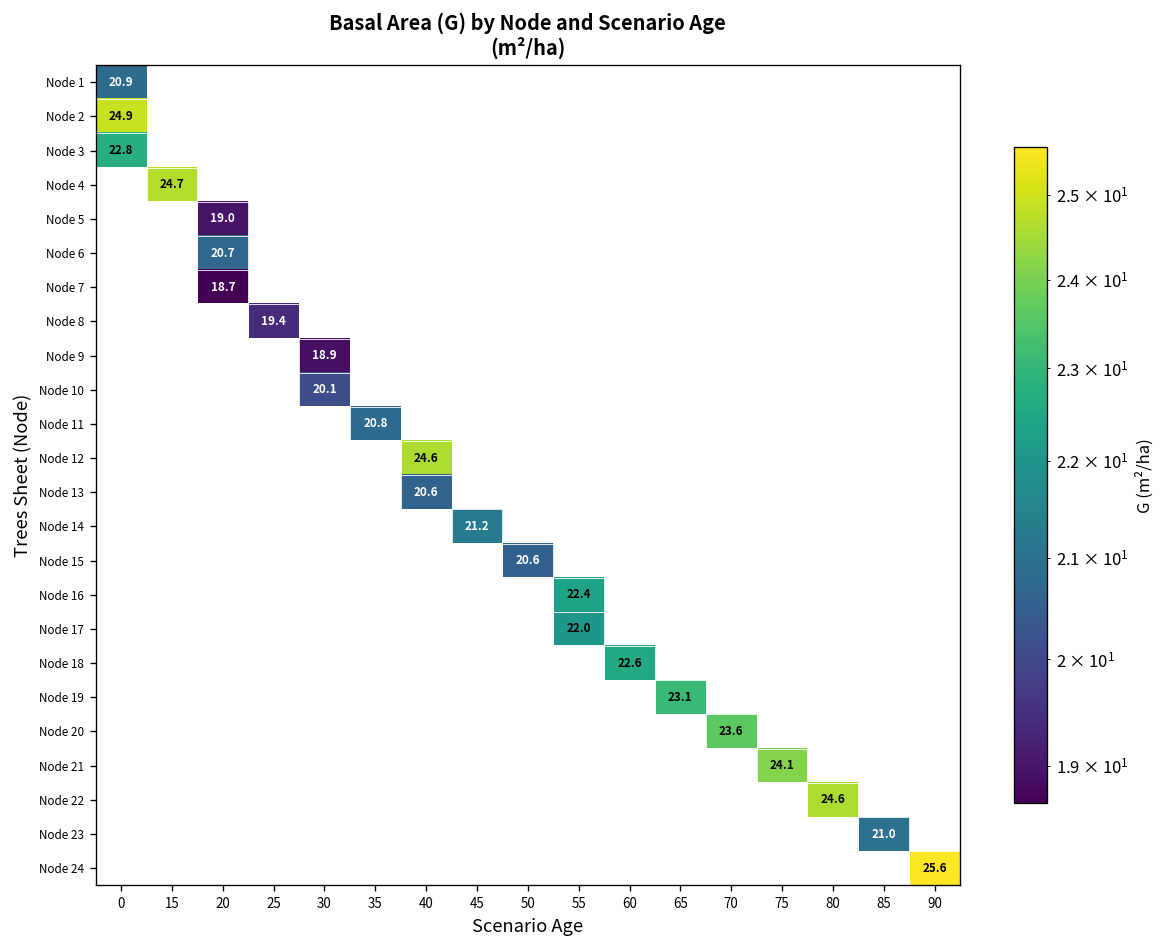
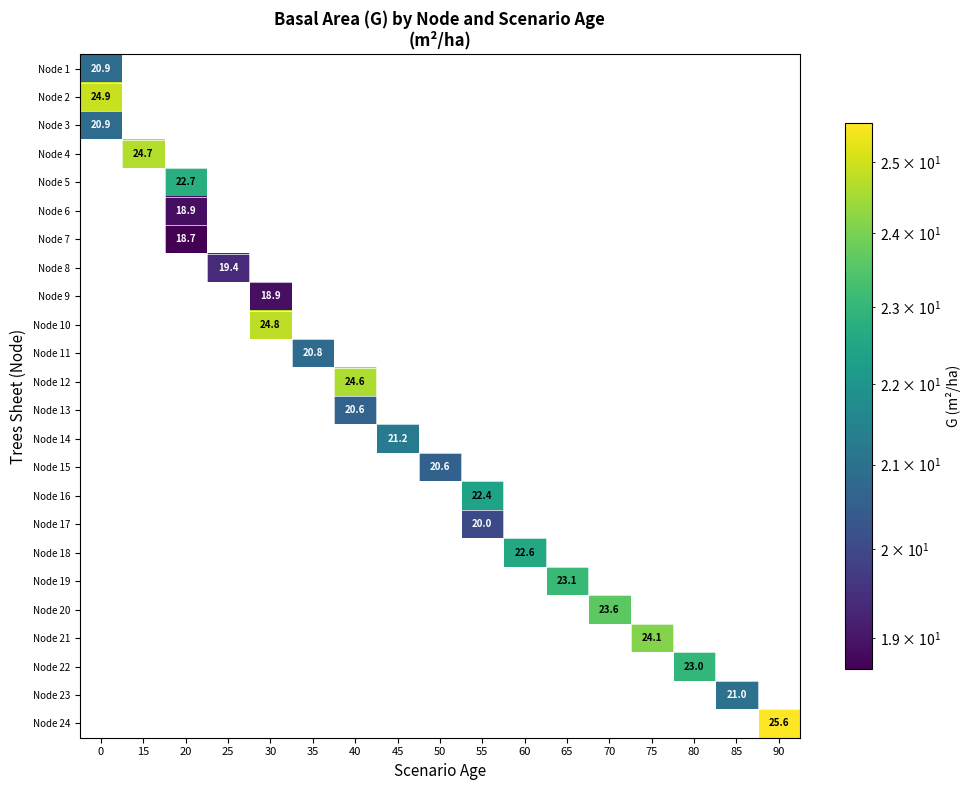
  {
    "Node 1": {
      "0": 20.9
    },
    "Node 2": {
      "0": 24.9
    },
    "Node 3": {
-     "0": 22.8
+     "0": 20.9
    },
    "Node 4": {
      "15": 24.7
    },
    "Node 5": {
-     "20": 19.0
+     "20": 22.7
    },
    "Node 6": {
-     "20": 20.7
+     "20": 18.9
    },
    "Node 7": {
      "20": 18.7
    },
    "Node 8": {
      "25": 19.4
    },
    "Node 9": {
      "30": 18.9
    },
    "Node 10": {
-     "30": 20.1
+     "30": 24.8
    },
    "Node 11": {
      "35": 20.8
    },
    "Node 12": {
      "40": 24.6
    },
    "Node 13": {
      "40": 20.6
    },
    "Node 14": {
      "45": 21.2
    },
    "Node 15": {
      "50": 20.6
    },
    "Node 16": {
      "55": 22.4
    },
    "Node 17": {
-     "55": 22.0
+     "55": 20.0
    },
    "Node 18": {
      "60": 22.6
    },
    "Node 19": {
      "65": 23.1
    },
    "Node 20": {
      "70": 23.6
    },
    "Node 21": {
      "75": 24.1
    },
    "Node 22": {
-     "80": 24.6
+     "80": 23.0
    },
    "Node 23": {
      "85": 21.0
    },
    "Node 24": {
      "90": 25.6
    }
  }
